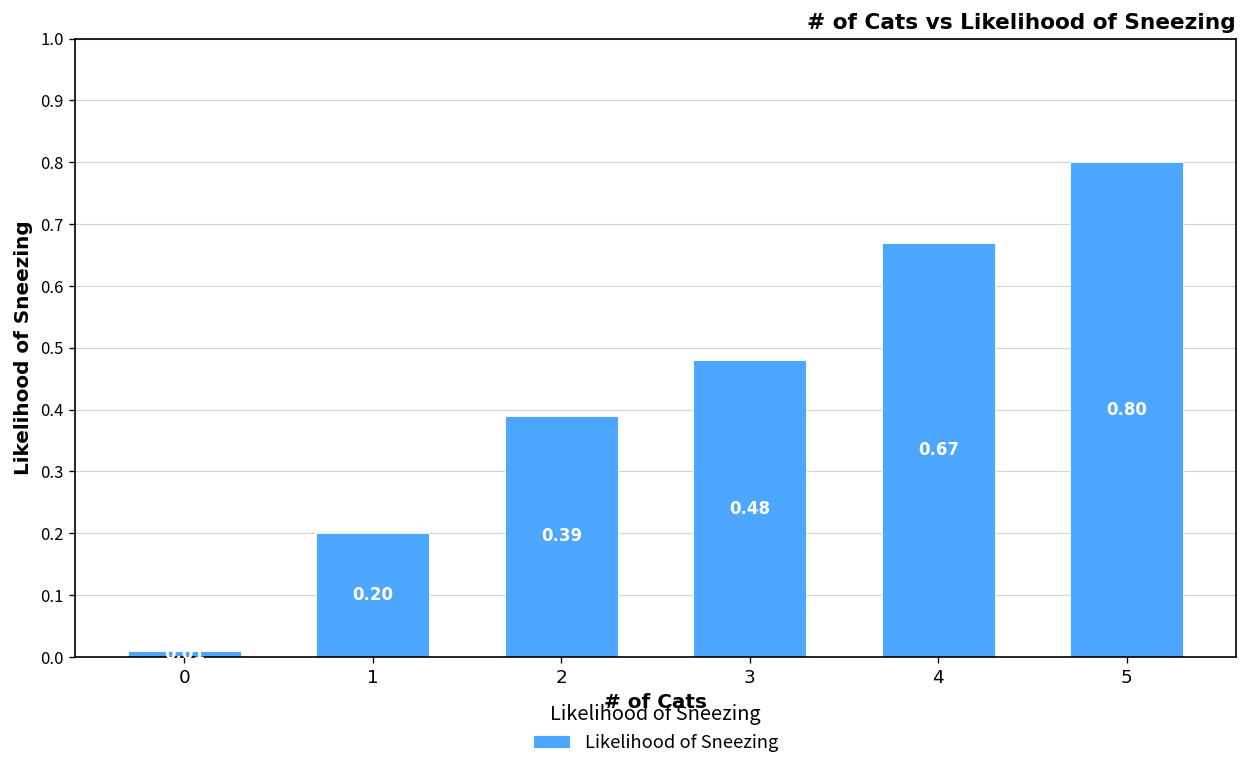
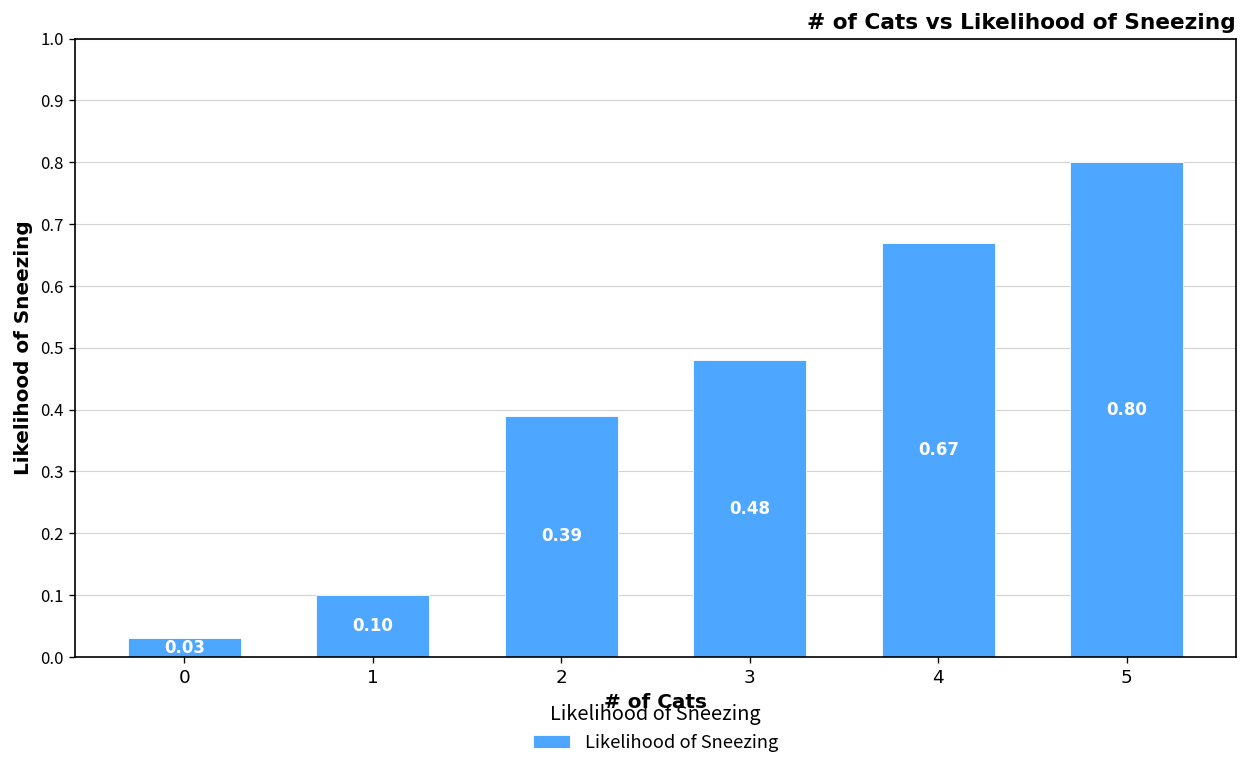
  {
-   "0": 0.01,
-   "1": 0.20,
+   "0": 0.03,
+   "1": 0.10,
    "2": 0.39,
    "3": 0.48,
    "4": 0.67,
    "5": 0.80
  }
